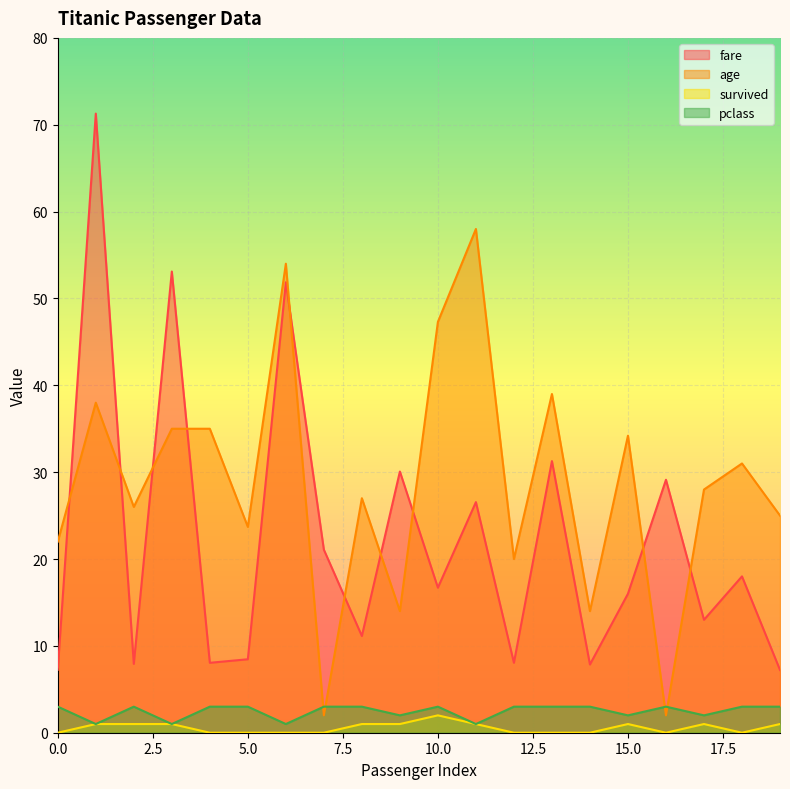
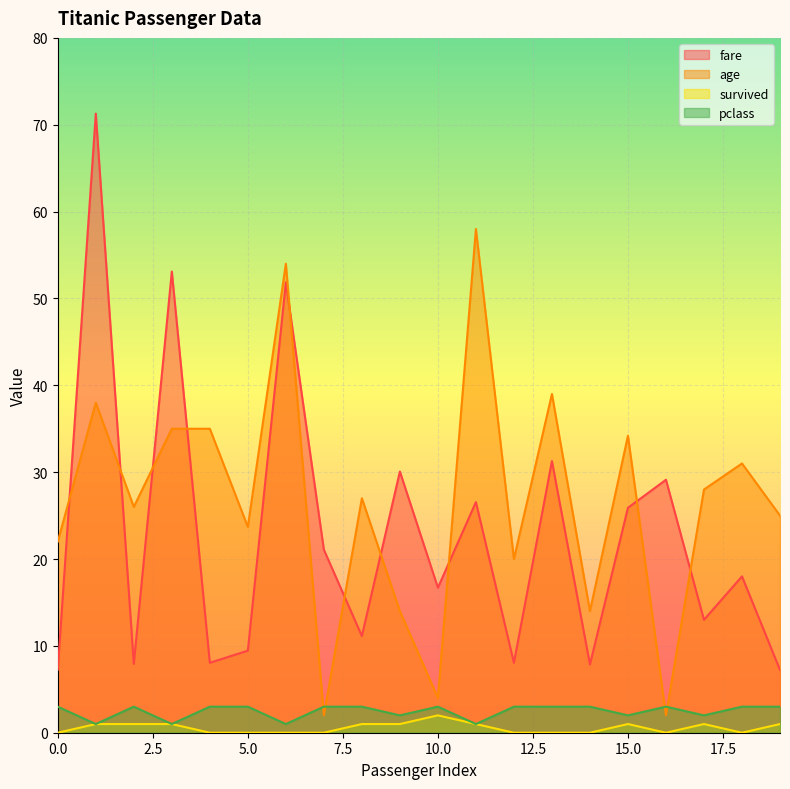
  {
    "fare": {
      "0.0": 7,
-     "5.0": 8,
+     "5.0": 9,
      "10.0": 17,
-     "15.0": 16
+     "15.0": 26
    },
    "age": {
      "0.0": 22,
      "5.0": 24,
-     "10.0": 47,
+     "10.0": 4,
      "15.0": 34
    },
    "survived": {
      "0.0": 0,
      "5.0": 0,
      "10.0": 2,
      "15.0": 1
    },
    "pclass": {
      "0.0": 3,
      "5.0": 3,
      "10.0": 3,
      "15.0": 2
    }
  }
